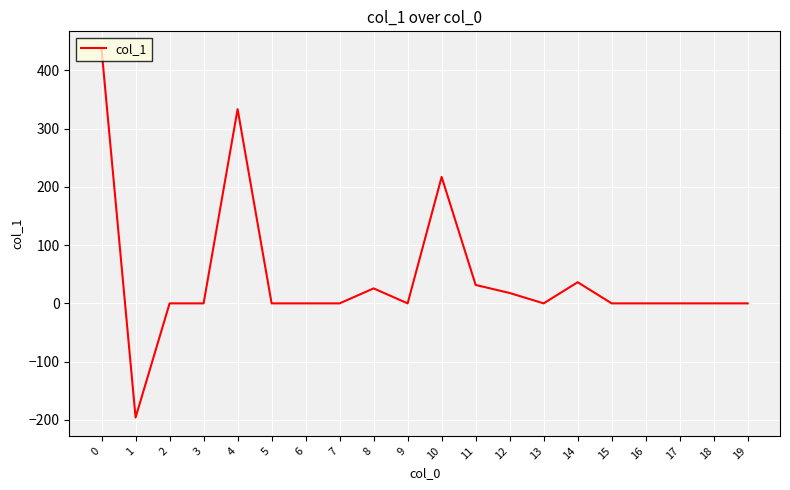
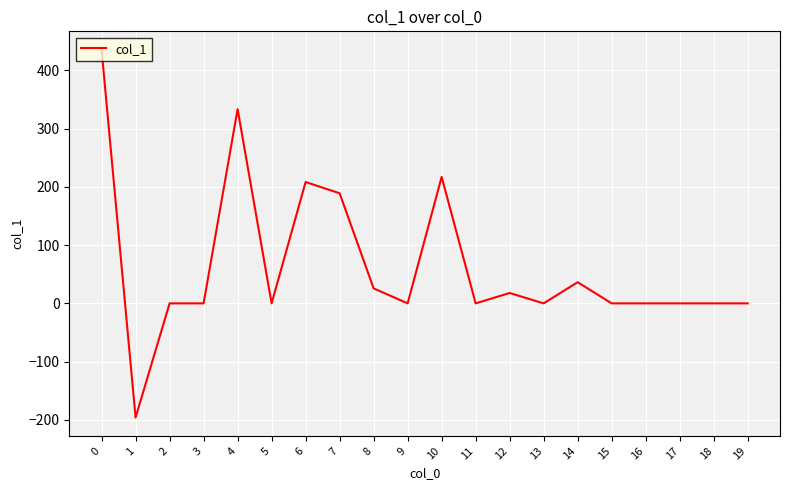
  {
    "1": -200,
    "2": 0,
    "3": 0,
    "4": 330,
    "5": 0,
-   "6": 0,
-   "7": 0,
+   "6": 210,
+   "7": 190,
    "8": 30,
    "9": 0,
    "10": 220,
-   "11": 30,
+   "11": 0,
    "12": 20,
    "13": 0,
    "14": 40,
    "15": 0,
    "16": 0,
    "17": 0,
    "18": 0,
    "19": 0
  }
